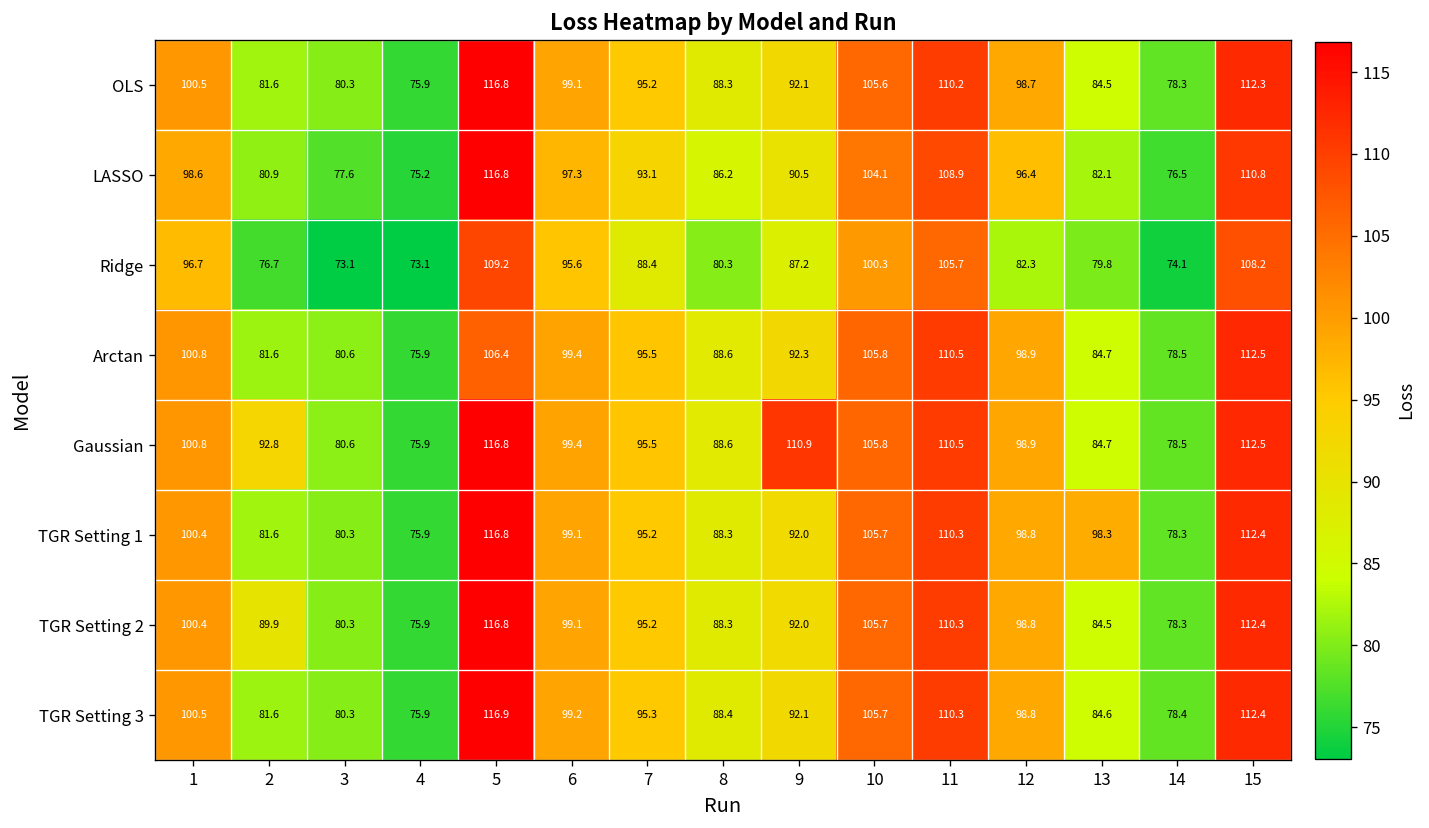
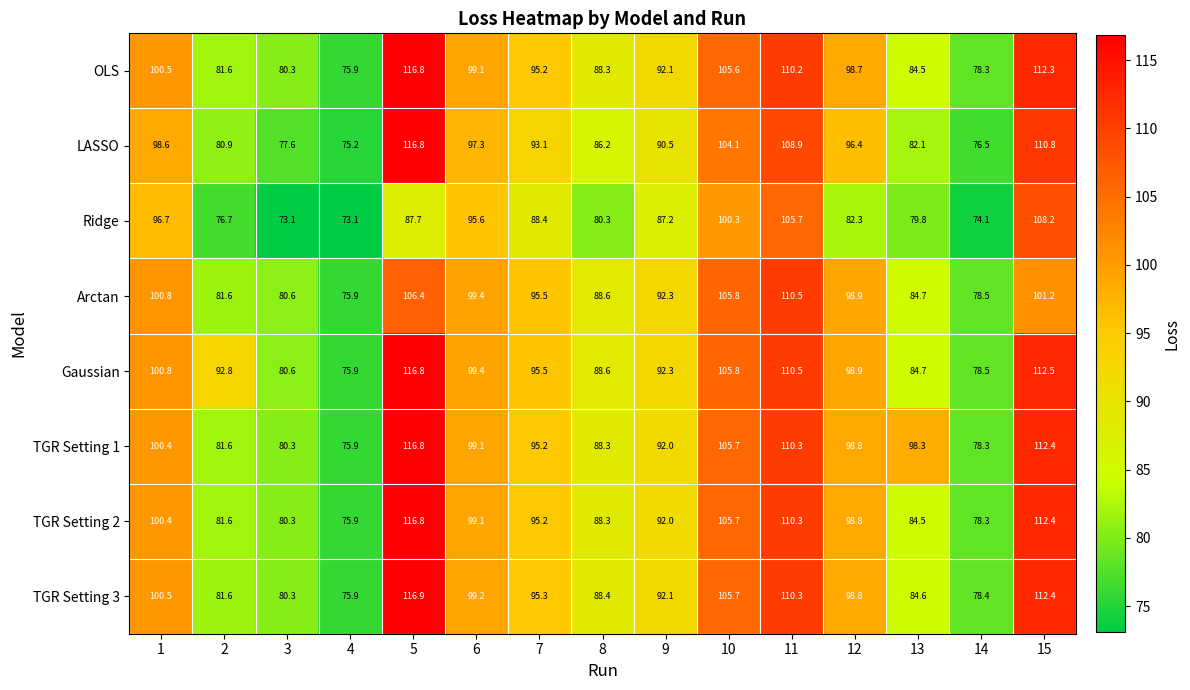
  {
    "OLS": {
      "1": 100.5,
      "2": 81.6,
      "3": 80.3,
      "4": 75.9,
      "5": 116.8,
      "6": 99.1,
      "7": 95.2,
      "8": 88.3,
      "9": 92.1,
      "10": 105.6,
      "11": 110.2,
      "12": 98.7,
      "13": 84.5,
      "14": 78.3,
      "15": 112.3
    },
    "LASSO": {
      "1": 98.6,
      "2": 80.9,
      "3": 77.6,
      "4": 75.2,
      "5": 116.8,
      "6": 97.3,
      "7": 93.1,
      "8": 86.2,
      "9": 90.5,
      "10": 104.1,
      "11": 108.9,
      "12": 96.4,
      "13": 82.1,
      "14": 76.5,
      "15": 110.8
    },
    "Ridge": {
      "1": 96.7,
      "2": 76.7,
      "3": 73.1,
      "4": 73.1,
-     "5": 109.2,
+     "5": 87.7,
      "6": 95.6,
      "7": 88.4,
      "8": 80.3,
      "9": 87.2,
      "10": 100.3,
      "11": 105.7,
      "12": 82.3,
      "13": 79.8,
      "14": 74.1,
      "15": 108.2
    },
    "Arctan": {
      "1": 100.8,
      "2": 81.6,
      "3": 80.6,
      "4": 75.9,
      "5": 106.4,
      "6": 99.4,
      "7": 95.5,
      "8": 88.6,
      "9": 92.3,
      "10": 105.8,
      "11": 110.5,
      "12": 98.9,
      "13": 84.7,
      "14": 78.5,
-     "15": 112.5
+     "15": 101.2
    },
    "Gaussian": {
      "1": 100.8,
      "2": 92.8,
      "3": 80.6,
      "4": 75.9,
      "5": 116.8,
      "6": 99.4,
      "7": 95.5,
      "8": 88.6,
-     "9": 110.9,
+     "9": 92.3,
      "10": 105.8,
      "11": 110.5,
      "12": 98.9,
      "13": 84.7,
      "14": 78.5,
      "15": 112.5
    },
    "TGR Setting 1": {
      "1": 100.4,
      "2": 81.6,
      "3": 80.3,
      "4": 75.9,
      "5": 116.8,
      "6": 99.1,
      "7": 95.2,
      "8": 88.3,
      "9": 92.0,
      "10": 105.7,
      "11": 110.3,
      "12": 98.8,
      "13": 98.3,
      "14": 78.3,
      "15": 112.4
    },
    "TGR Setting 2": {
      "1": 100.4,
-     "2": 89.9,
+     "2": 81.6,
      "3": 80.3,
      "4": 75.9,
      "5": 116.8,
      "6": 99.1,
      "7": 95.2,
      "8": 88.3,
      "9": 92.0,
      "10": 105.7,
      "11": 110.3,
      "12": 98.8,
      "13": 84.5,
      "14": 78.3,
      "15": 112.4
    },
    "TGR Setting 3": {
      "1": 100.5,
      "2": 81.6,
      "3": 80.3,
      "4": 75.9,
      "5": 116.9,
      "6": 99.2,
      "7": 95.3,
      "8": 88.4,
      "9": 92.1,
      "10": 105.7,
      "11": 110.3,
      "12": 98.8,
      "13": 84.6,
      "14": 78.4,
      "15": 112.4
    }
  }
